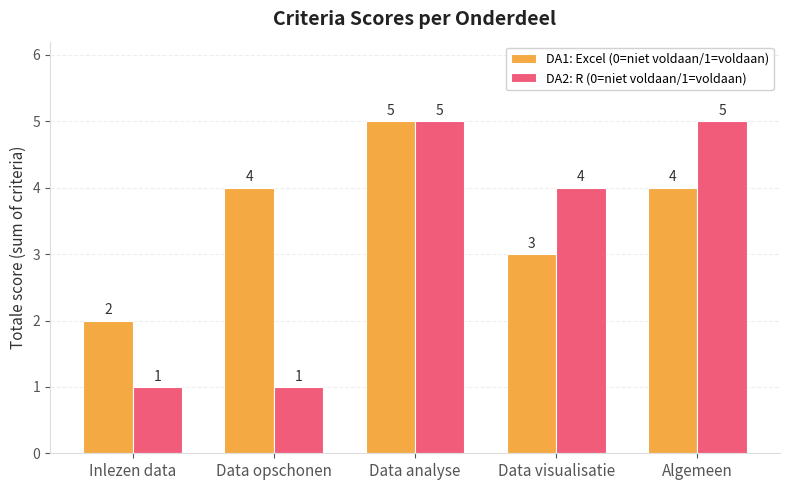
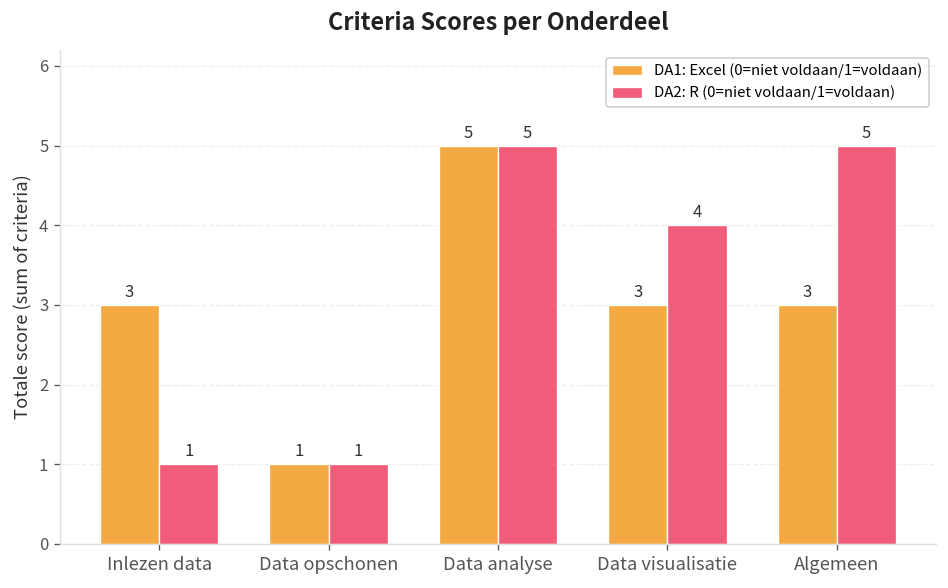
  {
    "DA1: Excel (0=niet voldaan/1=voldaan)": {
-     "Inlezen data": 2,
-     "Data opschonen": 4,
+     "Inlezen data": 3,
+     "Data opschonen": 1,
      "Data analyse": 5,
      "Data visualisatie": 3,
-     "Algemeen": 4
+     "Algemeen": 3
    },
    "DA2: R (0=niet voldaan/1=voldaan)": {
      "Inlezen data": 1,
      "Data opschonen": 1,
      "Data analyse": 5,
      "Data visualisatie": 4,
      "Algemeen": 5
    }
  }
